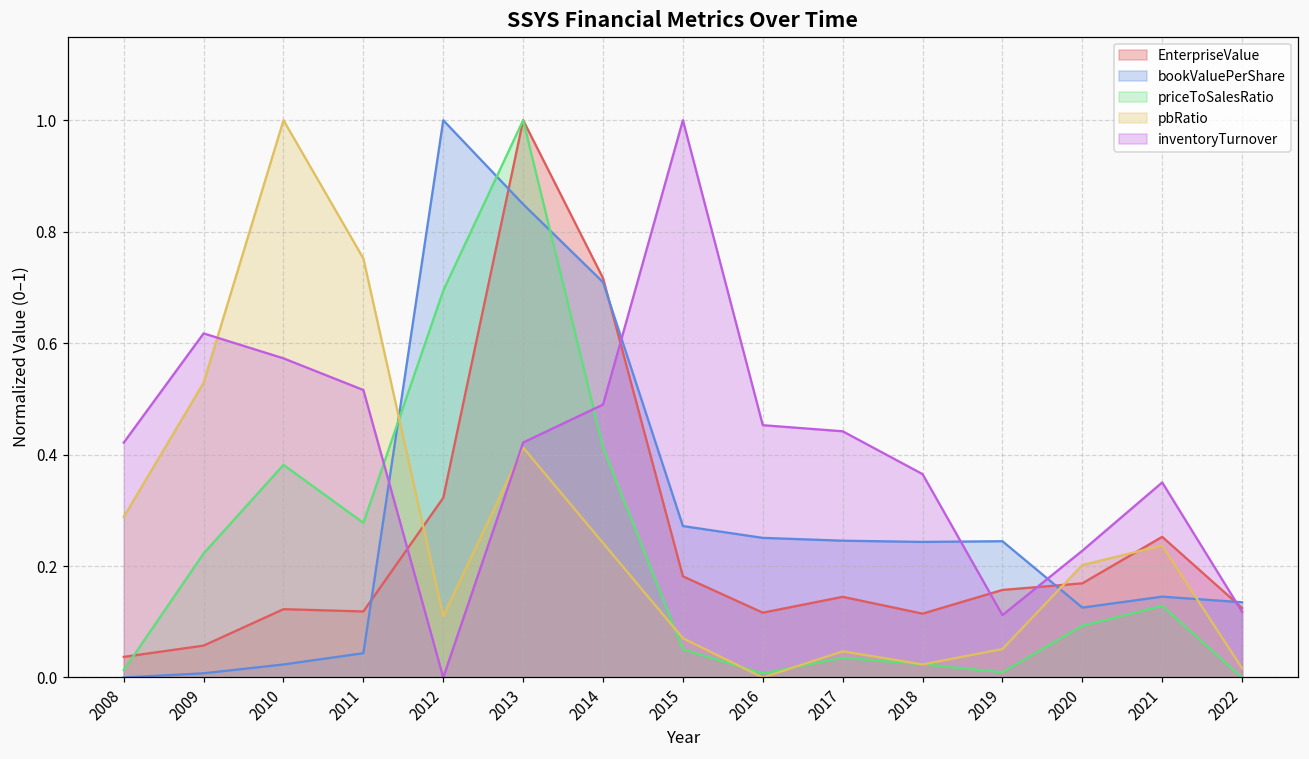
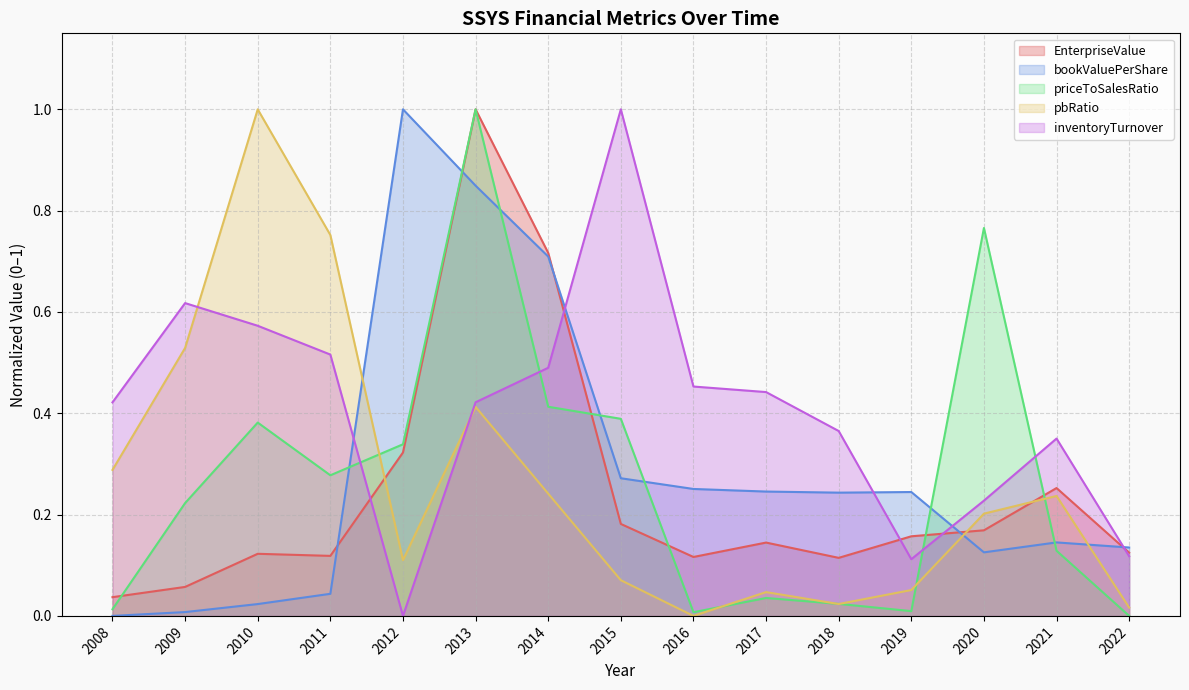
  {
    "priceToSalesRatio": {
      "2008": 0.01,
      "2009": 0.22,
      "2010": 0.38,
      "2011": 0.28,
-     "2012": 0.69,
+     "2012": 0.34,
      "2014": 0.41,
-     "2015": 0.05,
+     "2015": 0.39,
      "2016": 0.01,
      "2017": 0.04,
      "2019": 0.01,
-     "2020": 0.09,
+     "2020": 0.77,
      "2021": 0.13,
      "2022": 0.00
    }
  }
